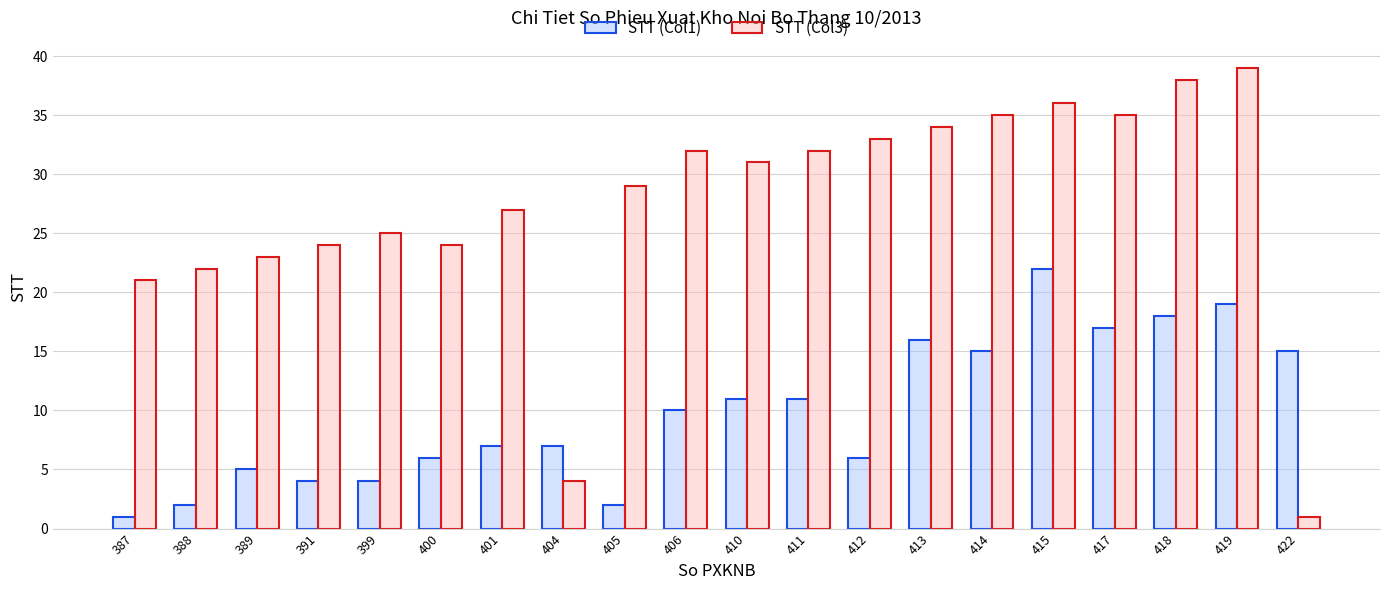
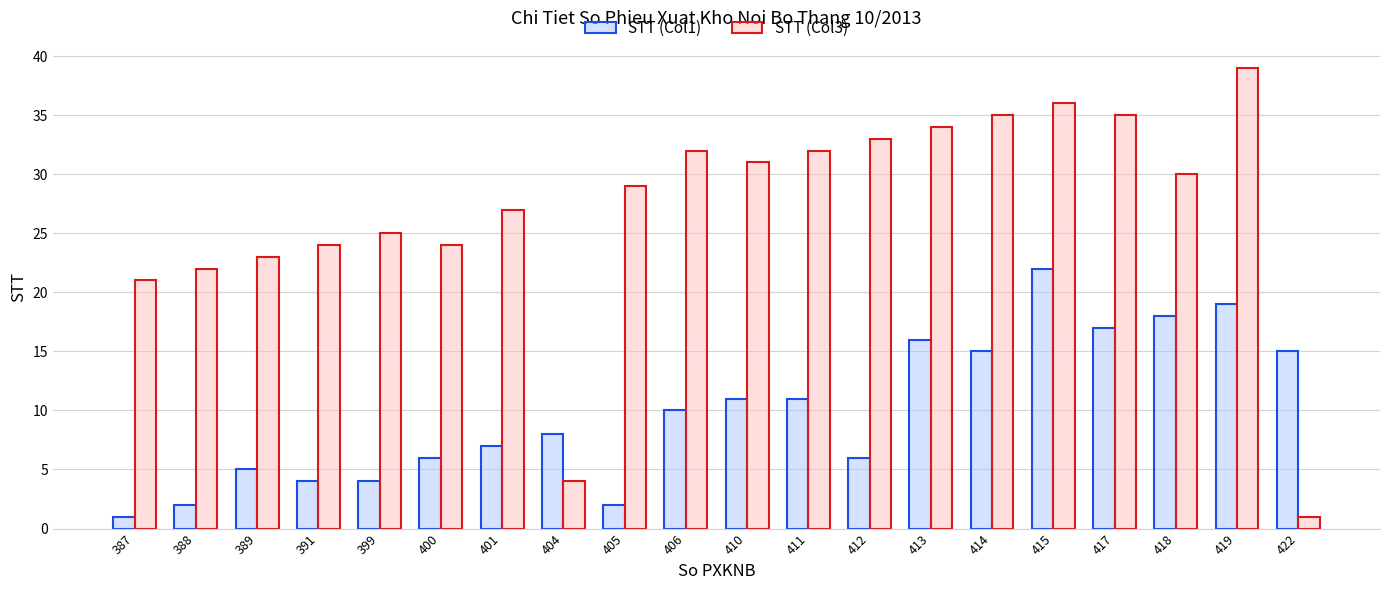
  {
    "STT (Col1)": {
      "387": 1,
      "388": 2,
      "389": 5,
      "391": 4,
      "399": 4,
      "400": 6,
      "401": 7,
-     "404": 7,
+     "404": 8,
      "405": 2,
      "406": 10,
      "410": 11,
      "411": 11,
      "412": 6,
      "413": 16,
      "414": 15,
      "415": 22,
      "417": 17,
      "418": 18,
      "419": 19,
      "422": 15
    },
    "STT (Col3)": {
      "387": 21,
      "388": 22,
      "389": 23,
      "391": 24,
      "399": 25,
      "400": 24,
      "401": 27,
      "404": 4,
      "405": 29,
      "406": 32,
      "410": 31,
      "411": 32,
      "412": 33,
      "413": 34,
      "414": 35,
      "415": 36,
      "417": 35,
-     "418": 38,
+     "418": 30,
      "419": 39,
      "422": 1
    }
  }
